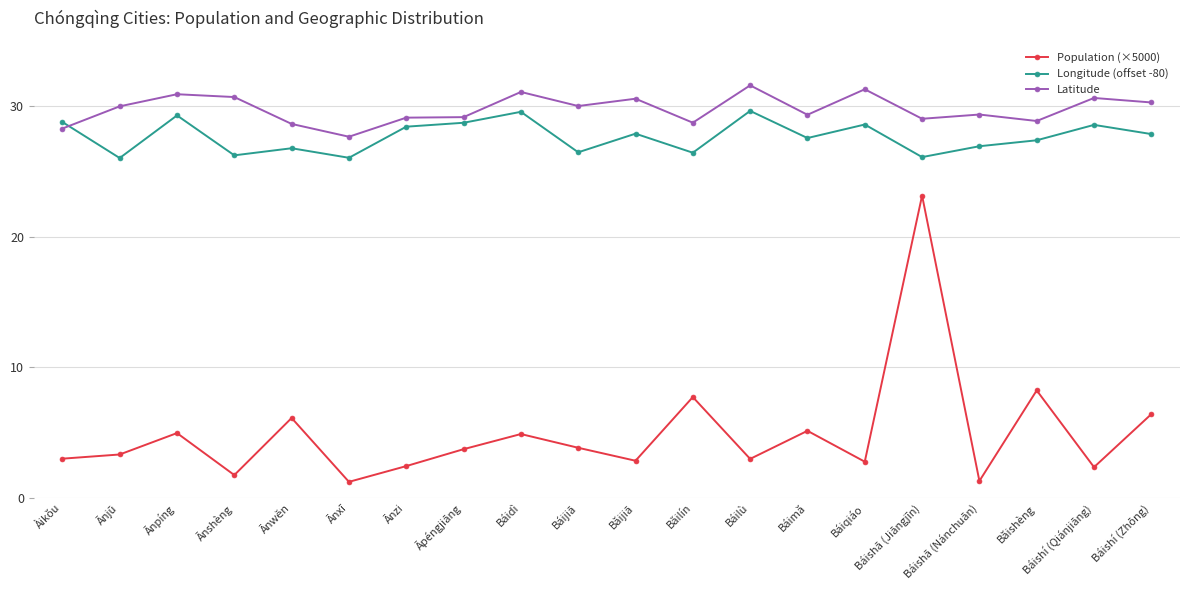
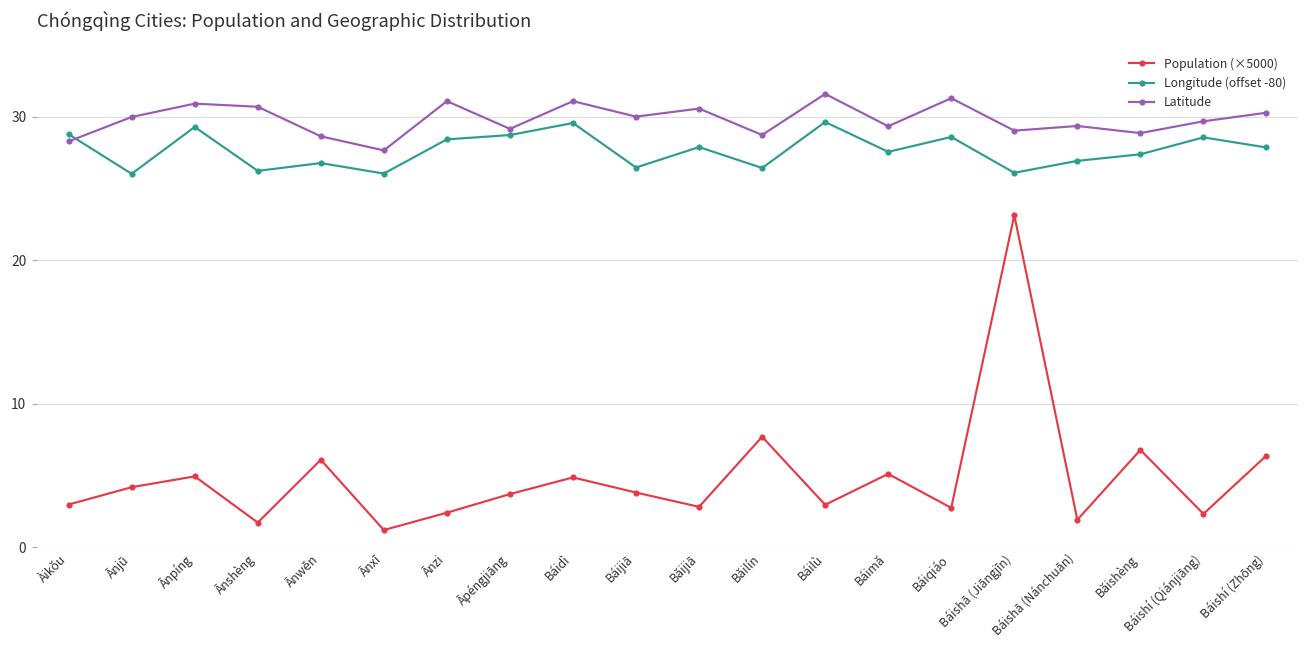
  {
    "Population (×5000)": {
      "Àikŏu": 3.0,
-     "Ānjū": 3.3,
+     "Ānjū": 4.2,
      "Ānpíng": 5.0,
      "Ānshèng": 1.7,
      "Ānwĕn": 6.1,
      "Ānxī": 1.2,
      "Ānzi": 2.4,
      "Āpéngjiāng": 3.7,
      "Báidì": 4.9,
      "Báijiā": 3.8,
      "Bǎijiā": 2.8,
      "Bǎilín": 7.7,
      "Báilù": 3.0,
      "Báimă": 5.1,
      "Báiqiáo": 2.8,
      "Báishā (Jiāngjīn)": 23.2,
-     "Báishā (Nánchuān)": 1.3,
-     "Băishèng": 8.2,
+     "Báishā (Nánchuān)": 1.9,
+     "Băishèng": 6.8,
      "Báishí (Qiánjiāng)": 2.3,
      "Báishí (Zhōng)": 6.4
    },
    "Longitude (offset -80)": {
      "Àikŏu": 28.8,
      "Ānjū": 26.0,
      "Ānpíng": 29.3,
      "Ānshèng": 26.2,
      "Ānwĕn": 26.8,
      "Ānxī": 26.0,
      "Ānzi": 28.4,
      "Āpéngjiāng": 28.7,
      "Báidì": 29.6,
      "Báijiā": 26.5,
      "Bǎijiā": 27.9,
      "Bǎilín": 26.4,
      "Báilù": 29.6,
      "Báimă": 27.6,
      "Báiqiáo": 28.6,
      "Báishā (Jiāngjīn)": 26.1,
      "Báishā (Nánchuān)": 26.9,
      "Băishèng": 27.4,
      "Báishí (Qiánjiāng)": 28.6,
      "Báishí (Zhōng)": 27.9
    },
    "Latitude": {
      "Àikŏu": 28.3,
      "Ānjū": 30.0,
      "Ānpíng": 30.9,
      "Ānshèng": 30.7,
      "Ānwĕn": 28.6,
      "Ānxī": 27.7,
-     "Ānzi": 29.1,
+     "Ānzi": 31.1,
      "Āpéngjiāng": 29.2,
      "Báidì": 31.1,
      "Báijiā": 30.0,
      "Bǎijiā": 30.6,
      "Bǎilín": 28.7,
      "Báilù": 31.6,
      "Báimă": 29.3,
      "Báiqiáo": 31.3,
      "Báishā (Jiāngjīn)": 29.0,
      "Báishā (Nánchuān)": 29.4,
      "Băishèng": 28.9,
-     "Báishí (Qiánjiāng)": 30.6,
+     "Báishí (Qiánjiāng)": 29.7,
      "Báishí (Zhōng)": 30.3
    }
  }
